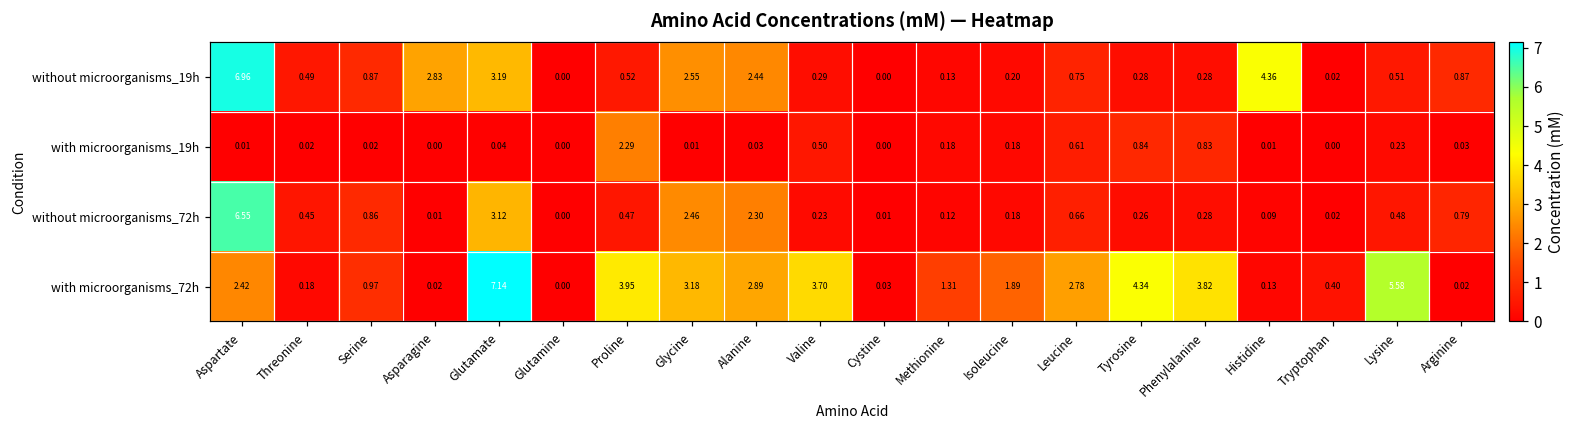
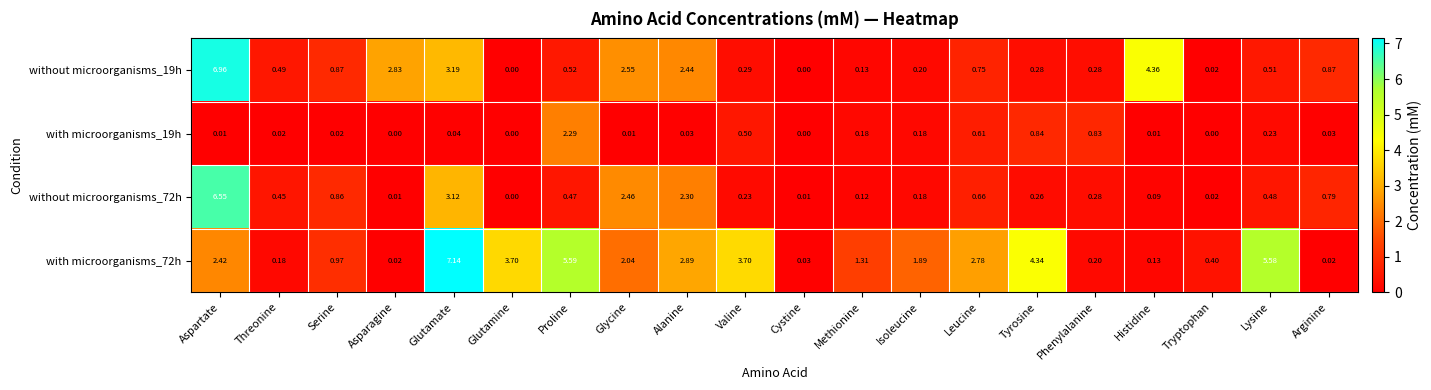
  {
    "without microorganisms_19h": {
      "Aspartate": 6.96,
      "Threonine": 0.49,
      "Serine": 0.87,
      "Asparagine": 2.83,
      "Glutamate": 3.19,
      "Glutamine": 0.00,
      "Proline": 0.52,
      "Glycine": 2.55,
      "Alanine": 2.44,
      "Valine": 0.29,
      "Cystine": 0.00,
      "Methionine": 0.13,
      "Isoleucine": 0.20,
      "Leucine": 0.75,
      "Tyrosine": 0.28,
      "Phenylalanine": 0.28,
      "Histidine": 4.36,
      "Tryptophan": 0.02,
      "Lysine": 0.51,
      "Arginine": 0.87
    },
    "with microorganisms_19h": {
      "Aspartate": 0.01,
      "Threonine": 0.02,
      "Serine": 0.02,
      "Asparagine": 0.00,
      "Glutamate": 0.04,
      "Glutamine": 0.00,
      "Proline": 2.29,
      "Glycine": 0.01,
      "Alanine": 0.03,
      "Valine": 0.50,
      "Cystine": 0.00,
      "Methionine": 0.18,
      "Isoleucine": 0.18,
      "Leucine": 0.61,
      "Tyrosine": 0.84,
      "Phenylalanine": 0.83,
      "Histidine": 0.01,
      "Tryptophan": 0.00,
      "Lysine": 0.23,
      "Arginine": 0.03
    },
    "without microorganisms_72h": {
      "Aspartate": 6.55,
      "Threonine": 0.45,
      "Serine": 0.86,
      "Asparagine": 0.01,
      "Glutamate": 3.12,
      "Glutamine": 0.00,
      "Proline": 0.47,
      "Glycine": 2.46,
      "Alanine": 2.30,
      "Valine": 0.23,
      "Cystine": 0.01,
      "Methionine": 0.12,
      "Isoleucine": 0.18,
      "Leucine": 0.66,
      "Tyrosine": 0.26,
      "Phenylalanine": 0.28,
      "Histidine": 0.09,
      "Tryptophan": 0.02,
      "Lysine": 0.48,
      "Arginine": 0.79
    },
    "with microorganisms_72h": {
      "Aspartate": 2.42,
      "Threonine": 0.18,
      "Serine": 0.97,
      "Asparagine": 0.02,
      "Glutamate": 7.14,
-     "Glutamine": 0.00,
-     "Proline": 3.95,
-     "Glycine": 3.18,
+     "Glutamine": 3.70,
+     "Proline": 5.59,
+     "Glycine": 2.04,
      "Alanine": 2.89,
      "Valine": 3.70,
      "Cystine": 0.03,
      "Methionine": 1.31,
      "Isoleucine": 1.89,
      "Leucine": 2.78,
      "Tyrosine": 4.34,
-     "Phenylalanine": 3.82,
+     "Phenylalanine": 0.20,
      "Histidine": 0.13,
      "Tryptophan": 0.40,
      "Lysine": 5.58,
      "Arginine": 0.02
    }
  }
